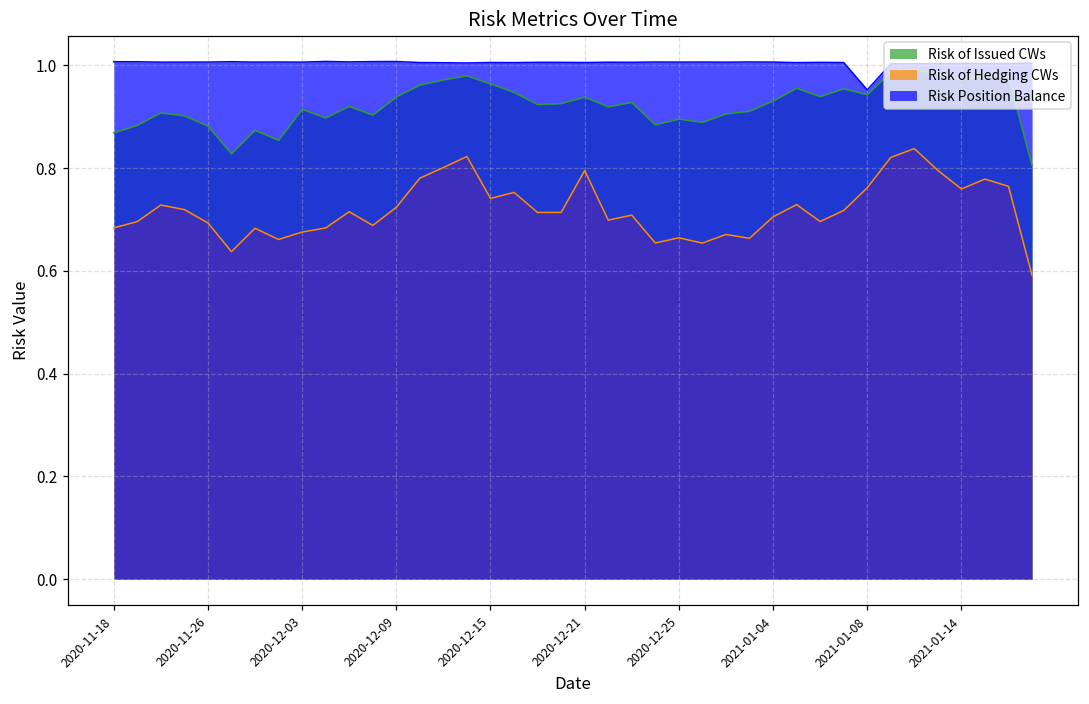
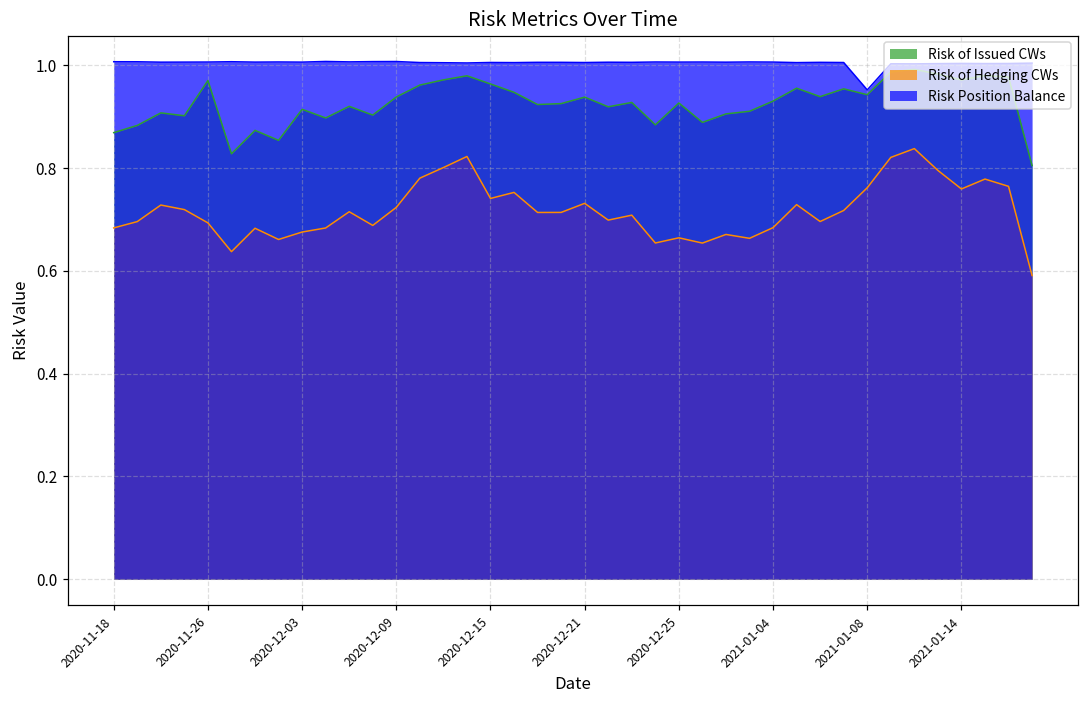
  {
    "Risk of Issued CWs": {
      "2020-11-18": 0.87,
-     "2020-11-26": 0.88,
+     "2020-11-26": 0.97,
      "2020-12-03": 0.91,
      "2020-12-09": 0.94,
      "2020-12-15": 0.96,
      "2020-12-21": 0.94,
-     "2020-12-25": 0.90,
+     "2020-12-25": 0.93,
      "2021-01-04": 0.93,
      "2021-01-08": 0.94
    },
    "Risk of Hedging CWs": {
      "2020-11-18": 0.68,
      "2020-11-26": 0.69,
      "2020-12-03": 0.68,
      "2020-12-09": 0.72,
      "2020-12-15": 0.74,
-     "2020-12-21": 0.80,
+     "2020-12-21": 0.73,
      "2020-12-25": 0.66,
-     "2021-01-04": 0.71,
+     "2021-01-04": 0.68,
      "2021-01-08": 0.76,
      "2021-01-14": 0.76
    },
    "Risk Position Balance": {
      "2020-11-18": 1.01,
      "2020-11-26": 1.01,
      "2020-12-03": 1.01,
      "2020-12-09": 1.01,
      "2020-12-15": 1.01,
      "2020-12-21": 1.01,
      "2020-12-25": 1.01,
      "2021-01-04": 1.01,
      "2021-01-08": 0.95
    }
  }
